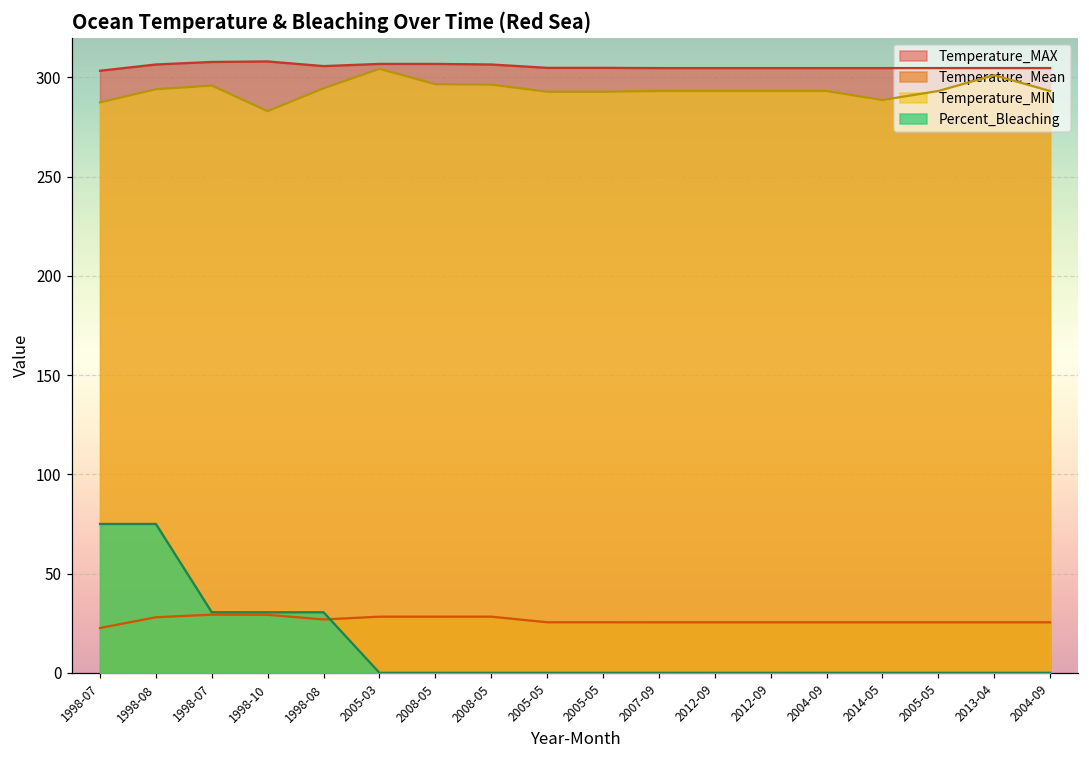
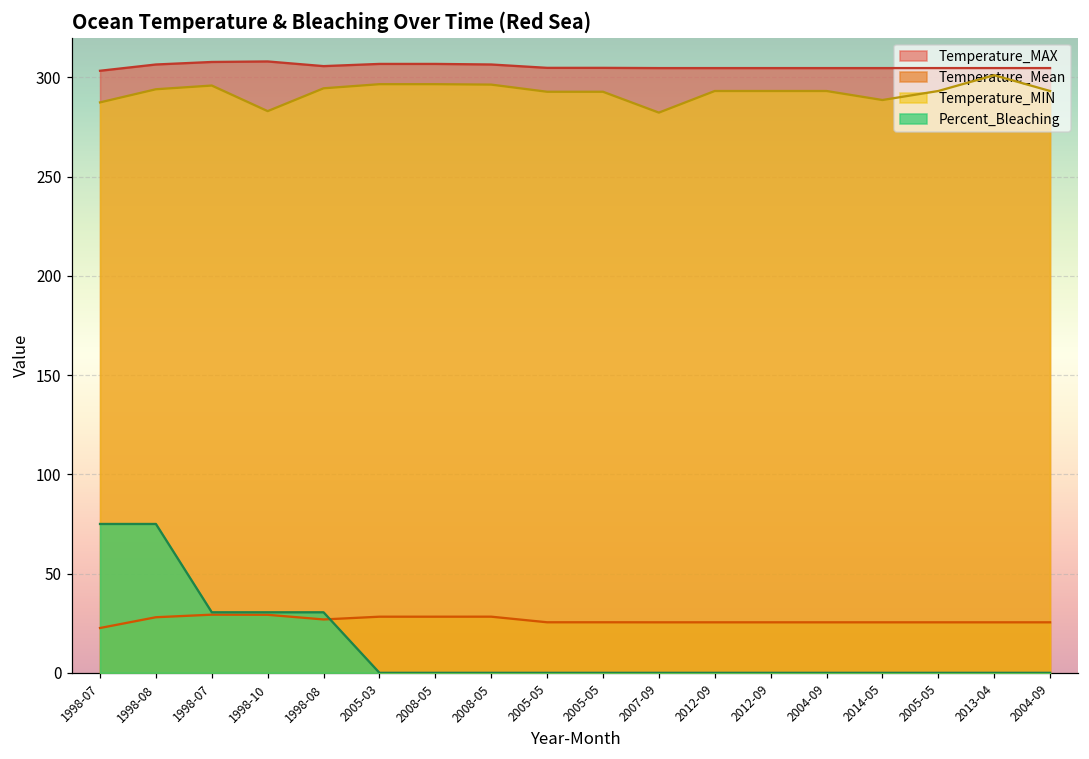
  {
    "Temperature_MIN": {
      "1998-10": 283,
-     "2005-03": 304,
-     "2007-09": 293,
+     "2005-03": 297,
+     "2007-09": 282,
      "2014-05": 289
    },
    "Percent_Bleaching": {
      "2005-03": 0,
      "2007-09": 0,
      "2014-05": 0,
      "2013-04": 0
    }
  }
